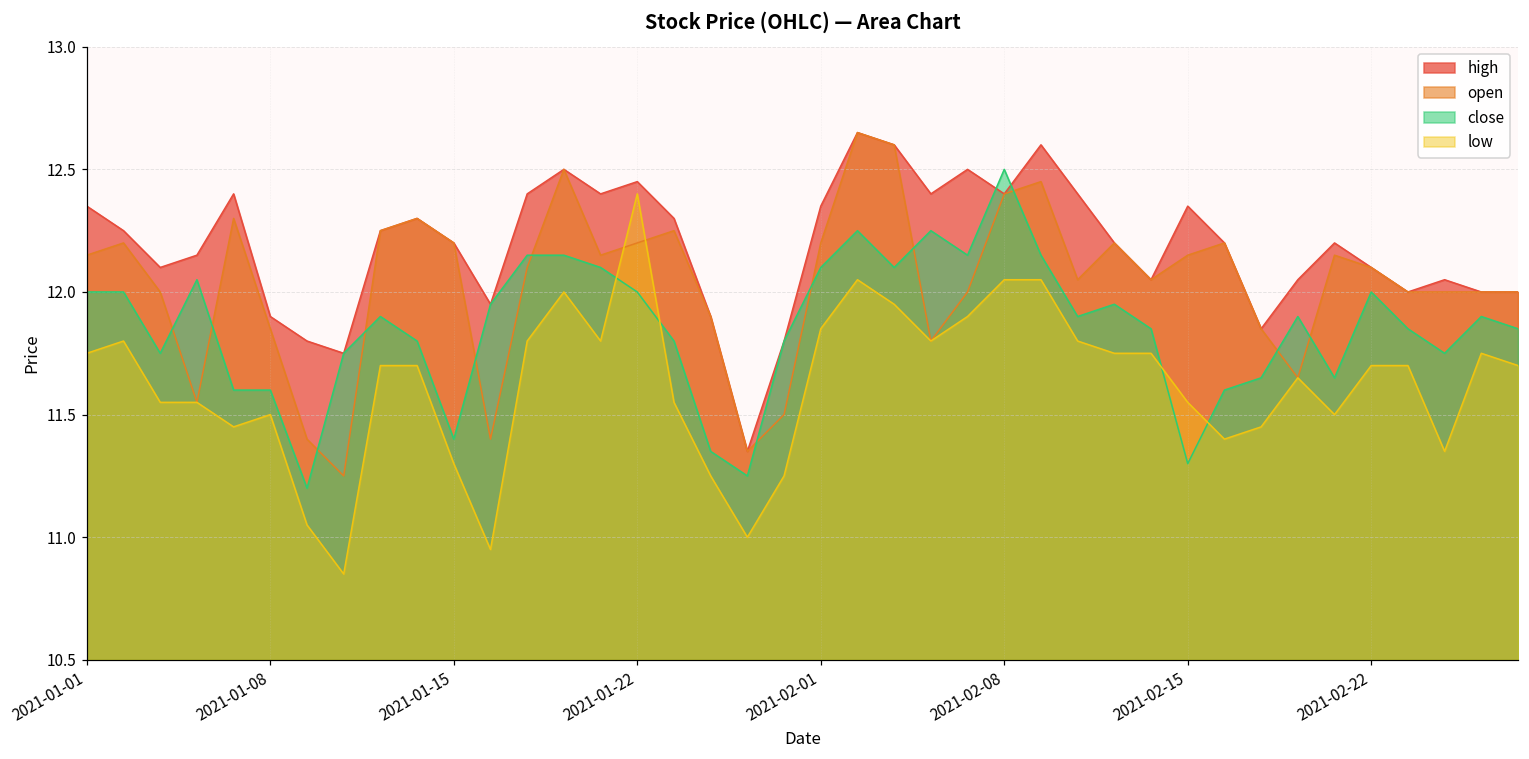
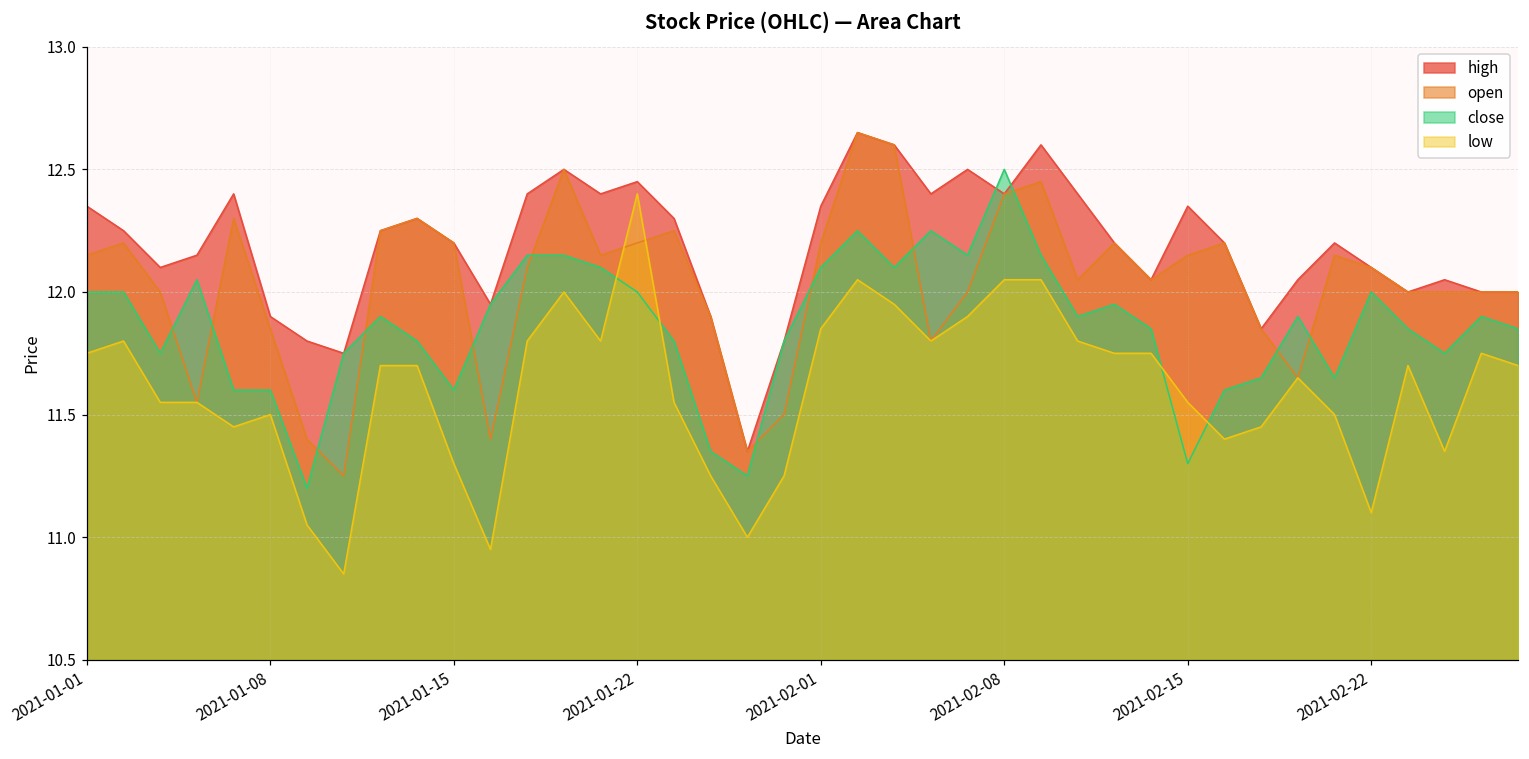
  {
    "close": {
      "2021-01-01": 12.0,
      "2021-01-08": 11.6,
-     "2021-01-15": 11.4,
+     "2021-01-15": 11.6,
      "2021-01-22": 12.0,
      "2021-02-01": 12.1,
      "2021-02-08": 12.5,
      "2021-02-15": 11.3,
      "2021-02-22": 12.0
    },
    "low": {
      "2021-01-01": 11.75,
      "2021-01-08": 11.5,
      "2021-01-15": 11.3,
      "2021-01-22": 12.4,
      "2021-02-01": 11.85,
      "2021-02-08": 12.05,
      "2021-02-15": 11.55,
-     "2021-02-22": 11.7
+     "2021-02-22": 11.1
    }
  }
